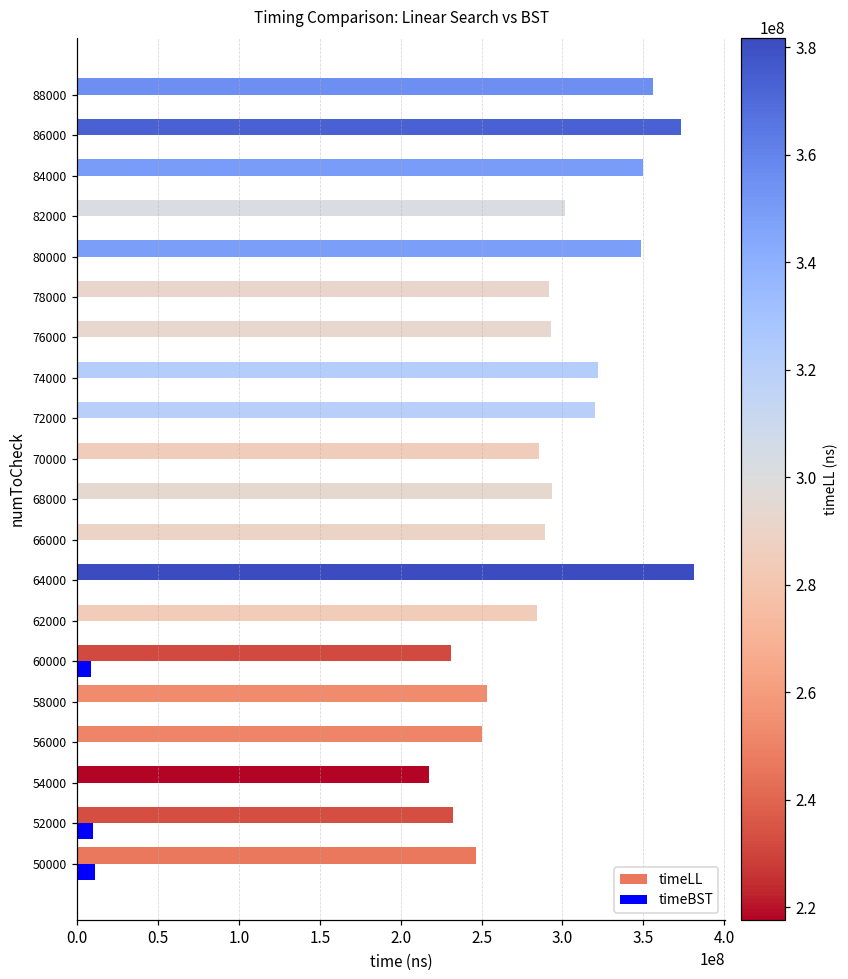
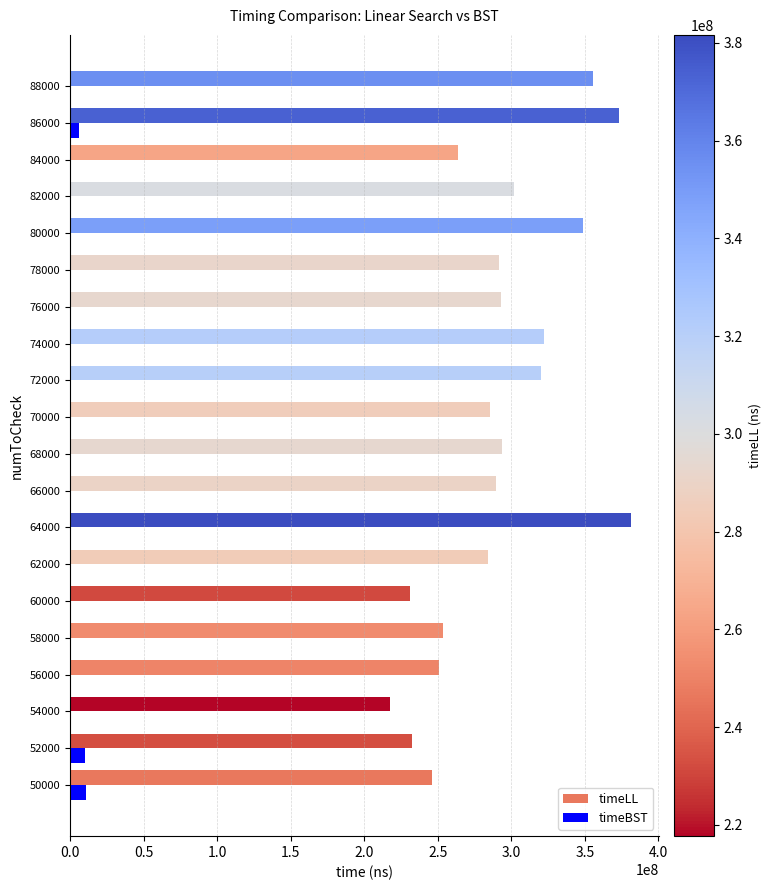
  {
    "timeLL": {
      "88000": 356000000,
      "86000": 373000000,
-     "84000": 350000000,
+     "84000": 263000000,
      "82000": 302000000,
      "80000": 349000000,
      "78000": 291000000,
      "76000": 293000000,
      "74000": 322000000,
      "72000": 320000000,
      "70000": 285000000,
      "68000": 294000000,
      "66000": 289000000,
      "64000": 382000000,
      "62000": 284000000,
      "60000": 231000000,
      "58000": 253000000,
      "56000": 251000000,
      "54000": 218000000,
      "52000": 233000000,
      "50000": 246000000
    },
    "timeBST": {
-     "86000": 0,
-     "60000": 9000000,
+     "86000": 6000000,
+     "60000": 0,
      "52000": 10000000,
      "50000": 11000000
    }
  }
